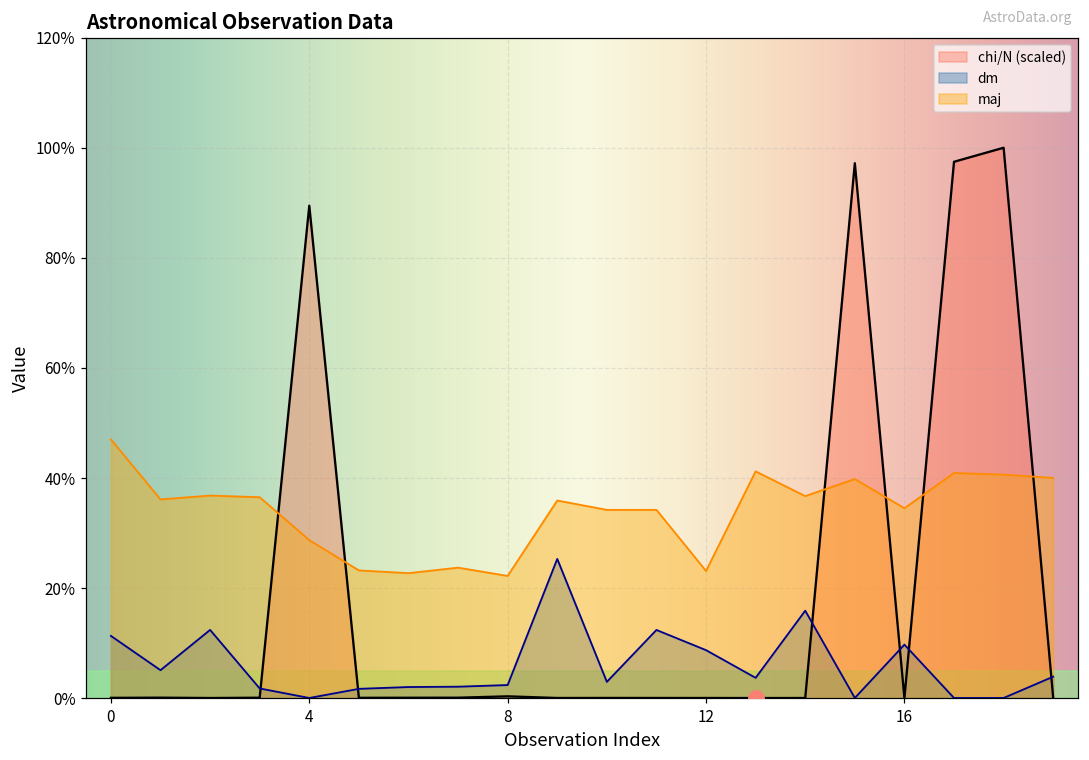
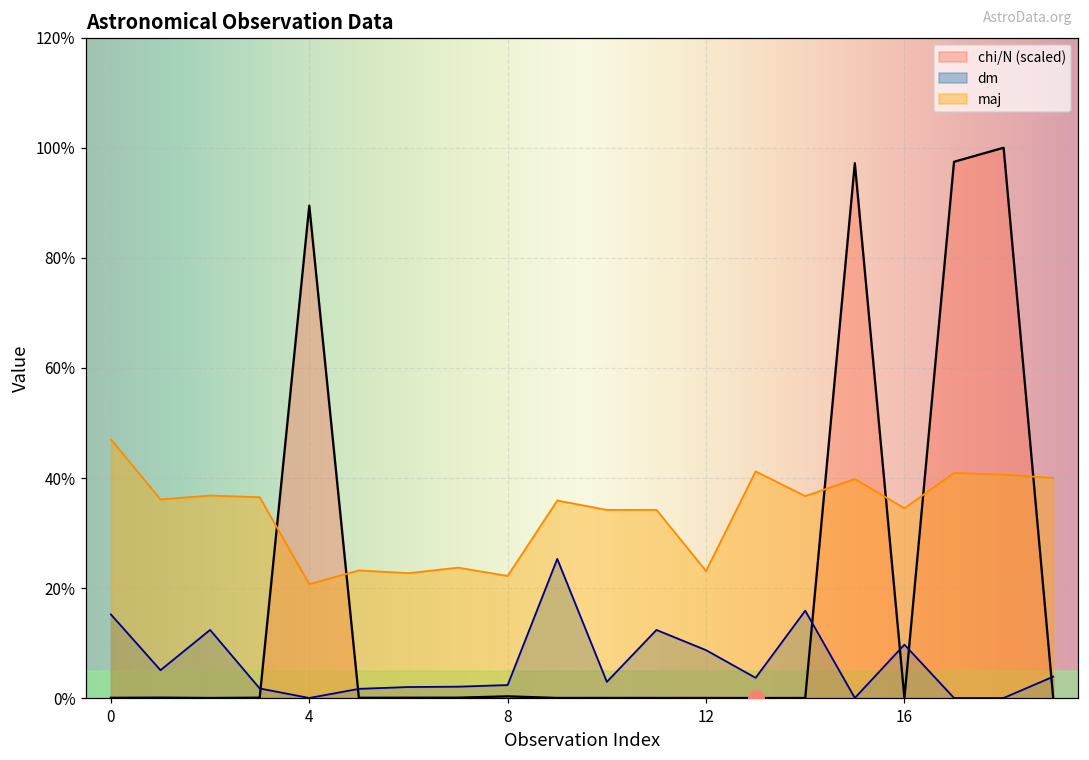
  {
    "dm": {
-     "0": "11%",
+     "0": "15%",
      "12": "9%",
      "16": "10%"
    },
    "maj": {
      "0": "47%",
-     "4": "29%",
+     "4": "21%",
      "8": "22%",
      "12": "23%",
      "16": "35%"
    }
  }
